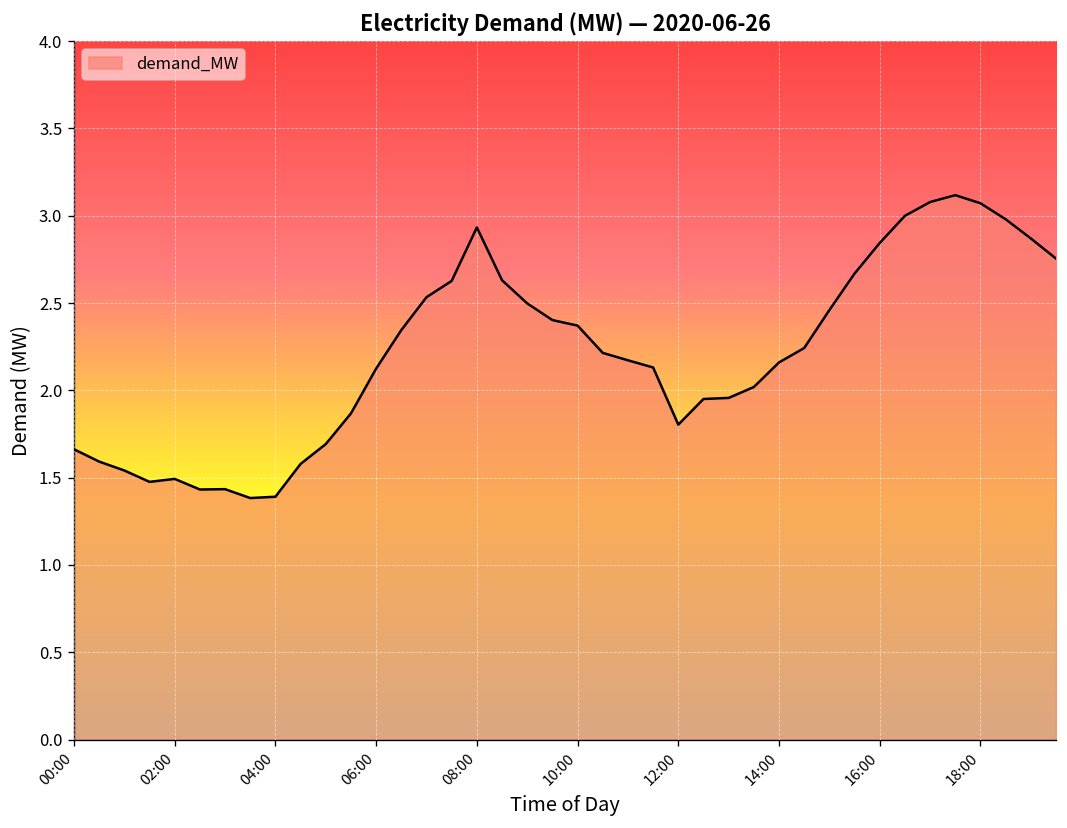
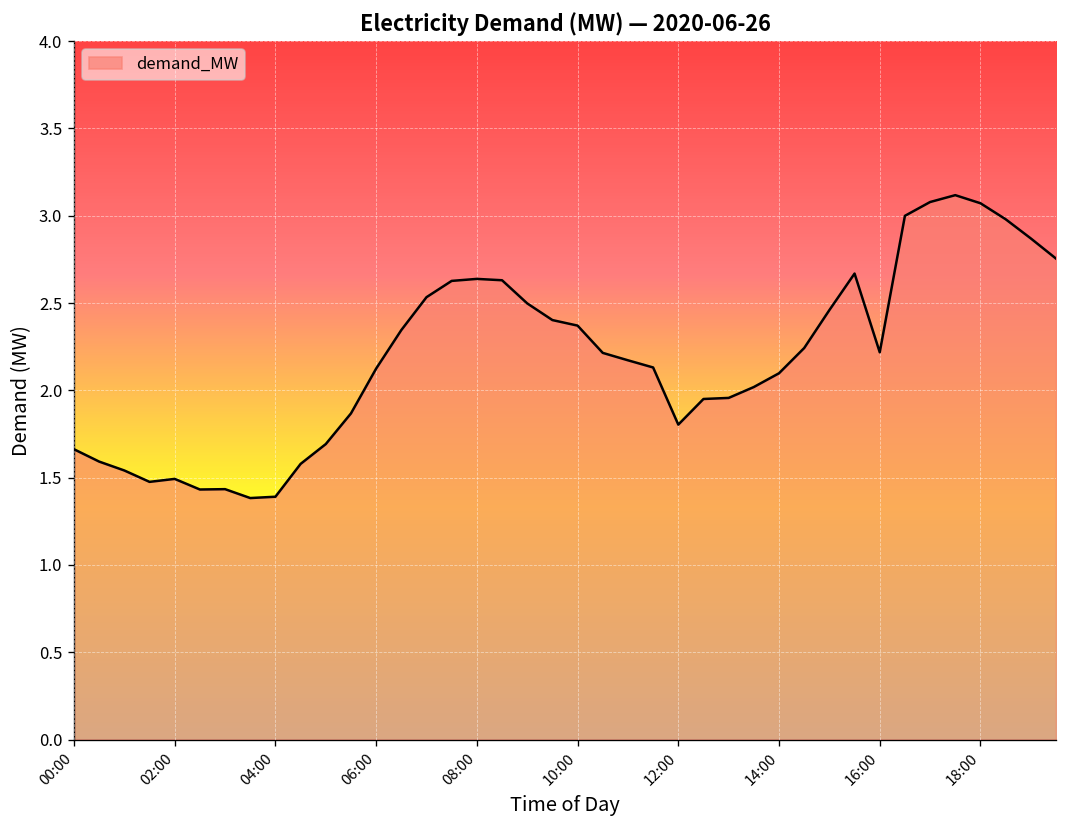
  {
    "00:00": 1.66,
    "02:00": 1.49,
    "04:00": 1.39,
    "06:00": 2.12,
-   "08:00": 2.93,
+   "08:00": 2.64,
    "10:00": 2.37,
    "12:00": 1.80,
-   "14:00": 2.16,
-   "16:00": 2.84,
+   "14:00": 2.10,
+   "16:00": 2.22,
    "18:00": 3.07
  }
